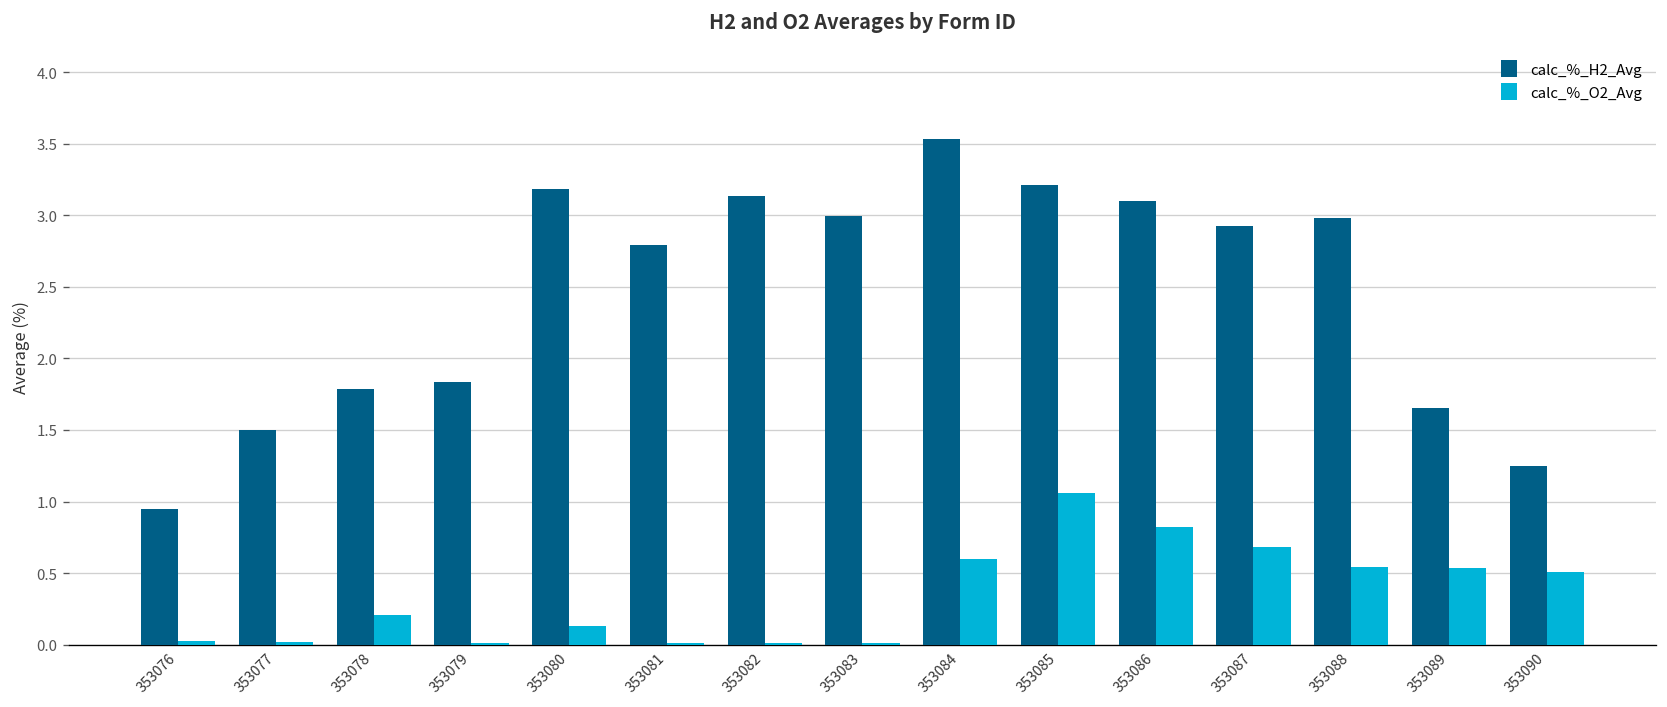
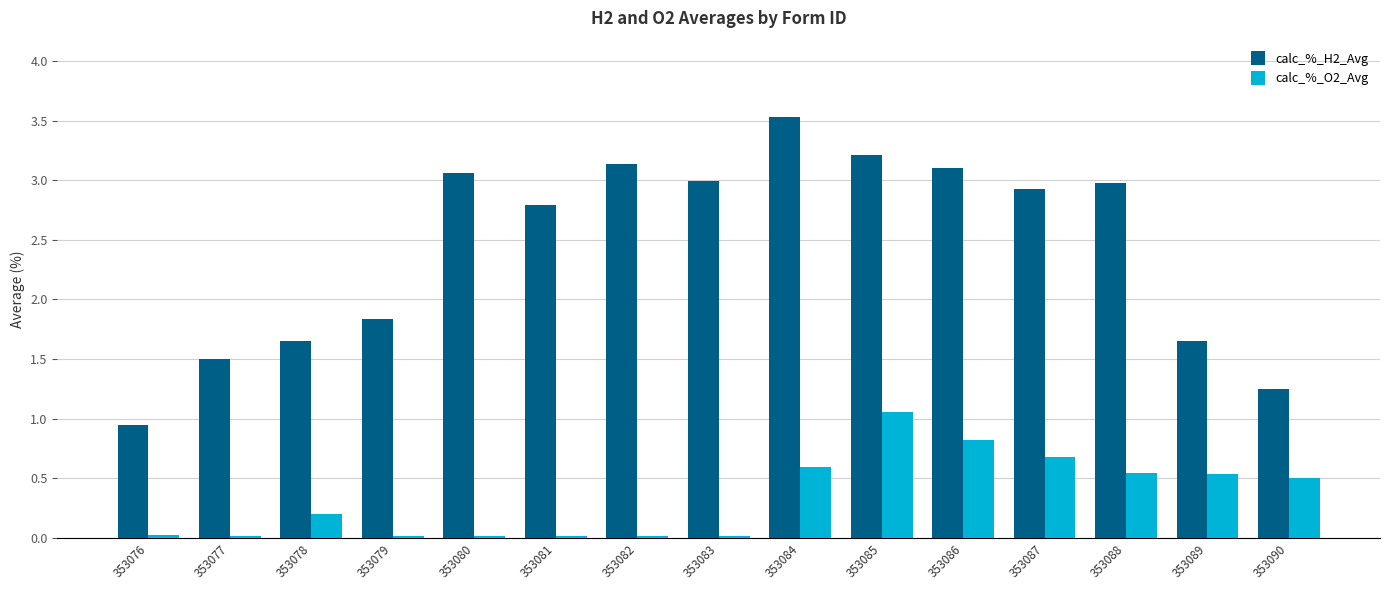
  {
    "calc_%_H2_Avg": {
      "353076": 0.95,
      "353077": 1.50,
-     "353078": 1.78,
+     "353078": 1.65,
      "353079": 1.84,
-     "353080": 3.18,
+     "353080": 3.06,
      "353081": 2.79,
      "353082": 3.14,
      "353083": 2.99,
      "353084": 3.53,
      "353085": 3.21,
      "353086": 3.10,
      "353087": 2.93,
      "353088": 2.98,
      "353089": 1.65,
      "353090": 1.25
    },
    "calc_%_O2_Avg": {
      "353076": 0.03,
      "353078": 0.21,
-     "353080": 0.13,
+     "353080": 0.02,
      "353084": 0.60,
      "353085": 1.06,
      "353086": 0.82,
      "353087": 0.68,
      "353088": 0.55,
      "353089": 0.54,
      "353090": 0.51
    }
  }
